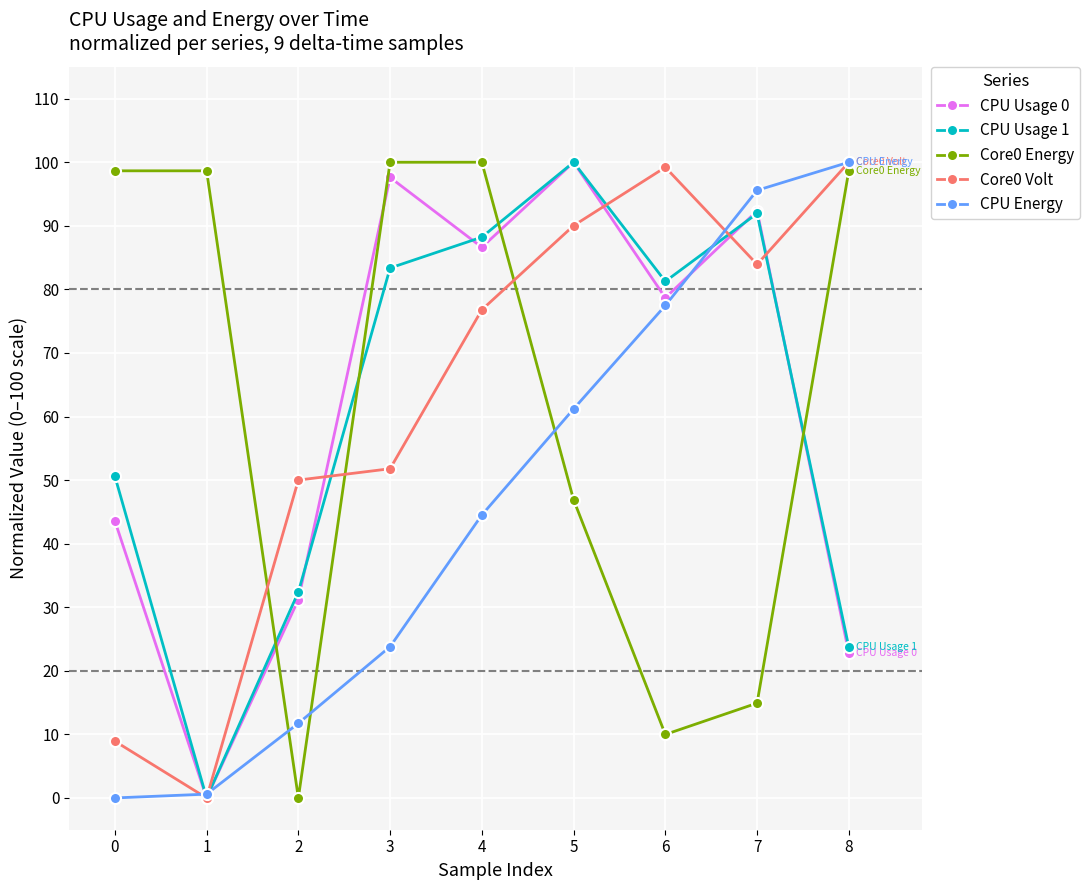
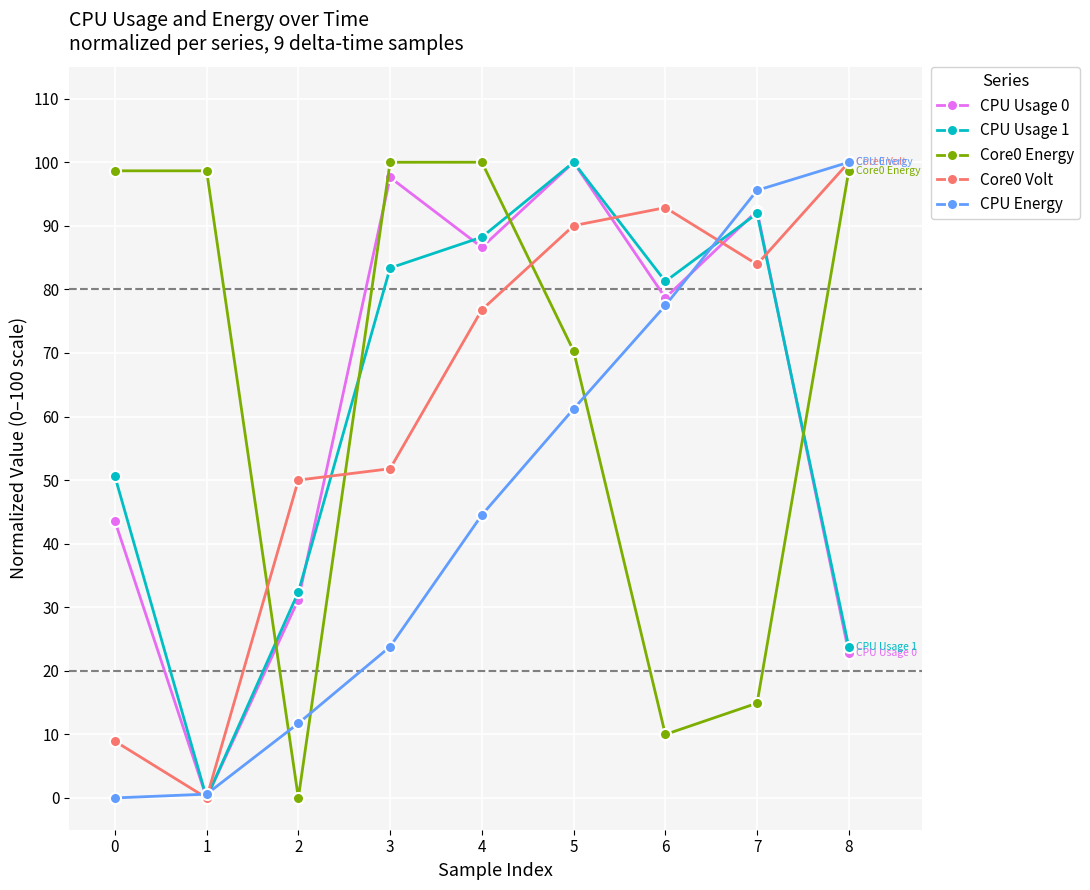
  {
    "CPU Usage 0": {
      "0": 44,
      "2": 31,
      "3": 98,
      "4": 87,
      "6": 79,
      "7": 92
    },
    "CPU Usage 1": {
      "0": 51,
      "2": 32,
      "3": 83,
      "4": 88,
      "6": 81,
      "7": 92
    },
    "Core0 Energy": {
      "0": 99,
      "1": 99,
      "2": 0,
      "3": 100,
      "4": 100,
-     "5": 47,
+     "5": 70,
      "6": 10,
      "7": 15,
      "8": 99
    },
    "Core0 Volt": {
      "0": 9,
      "2": 50,
      "3": 52,
      "4": 77,
      "5": 90,
-     "6": 99,
+     "6": 93,
      "7": 84
    },
    "CPU Energy": {
      "0": 0,
      "1": 1,
      "2": 12,
      "3": 24,
      "4": 45,
      "5": 61,
      "6": 77,
      "7": 96
    }
  }
